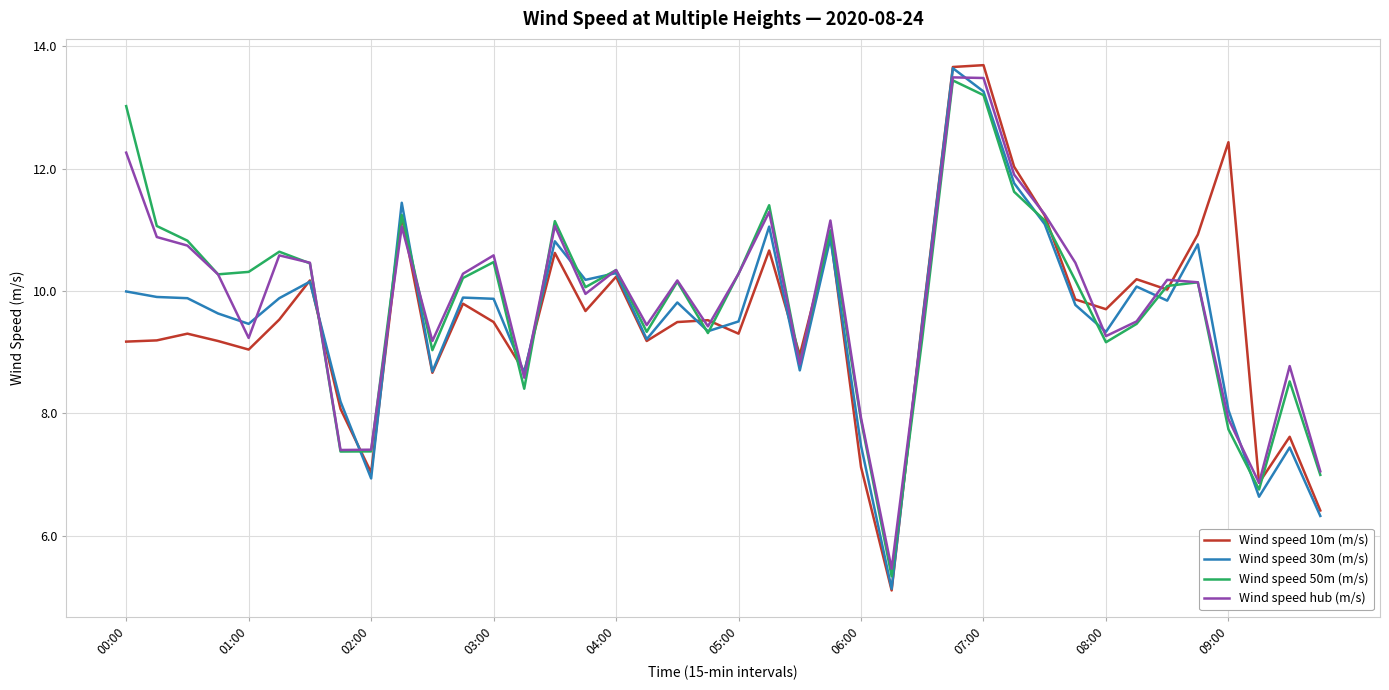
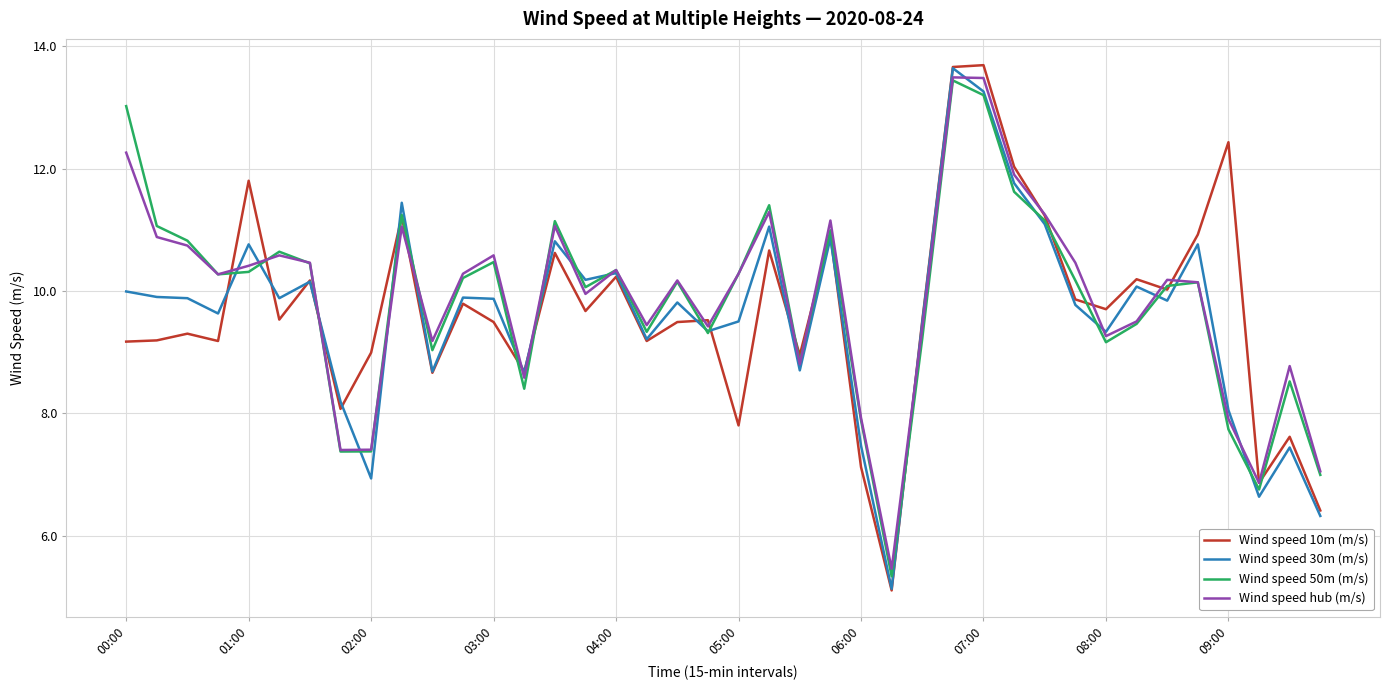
  {
    "Wind speed 10m (m/s)": {
      "00:00": 9.2,
-     "01:00": 9.0,
-     "02:00": 7.0,
+     "01:00": 11.8,
+     "02:00": 9.0,
      "03:00": 9.5,
      "04:00": 10.2,
-     "05:00": 9.3,
+     "05:00": 7.8,
      "06:00": 7.1,
      "07:00": 13.7,
      "08:00": 9.7,
      "09:00": 12.4
    },
    "Wind speed 30m (m/s)": {
      "00:00": 10.0,
-     "01:00": 9.5,
+     "01:00": 10.8,
      "02:00": 6.9,
      "03:00": 9.9,
      "04:00": 10.3,
      "05:00": 9.5,
      "06:00": 7.5,
      "07:00": 13.3,
      "08:00": 9.3,
      "09:00": 8.1
    },
    "Wind speed 50m (m/s)": {
      "00:00": 13.0,
      "01:00": 10.3,
      "03:00": 10.5,
      "07:00": 13.2,
      "08:00": 9.2,
      "09:00": 7.7
    },
    "Wind speed hub (m/s)": {
      "00:00": 12.3,
-     "01:00": 9.2,
+     "01:00": 10.4,
      "03:00": 10.6,
      "07:00": 13.5,
      "08:00": 9.3,
      "09:00": 7.9
    }
  }
